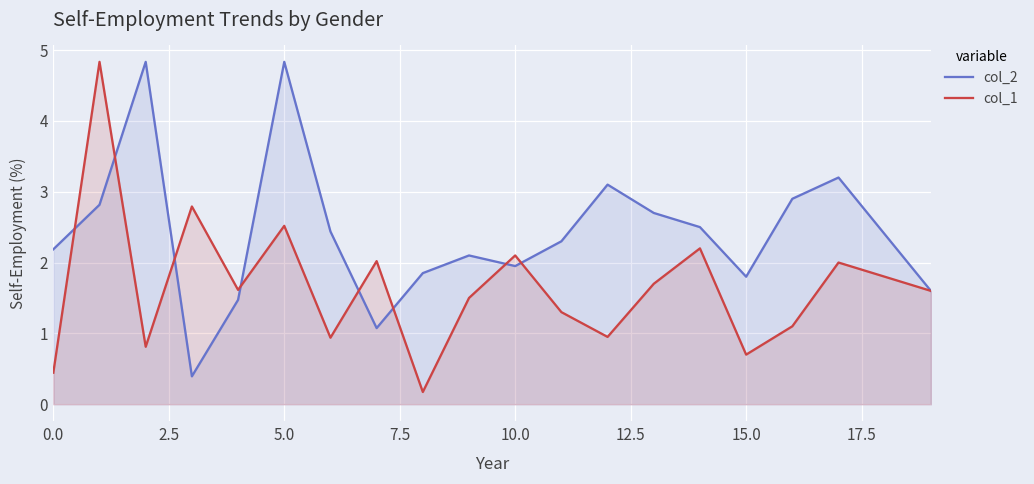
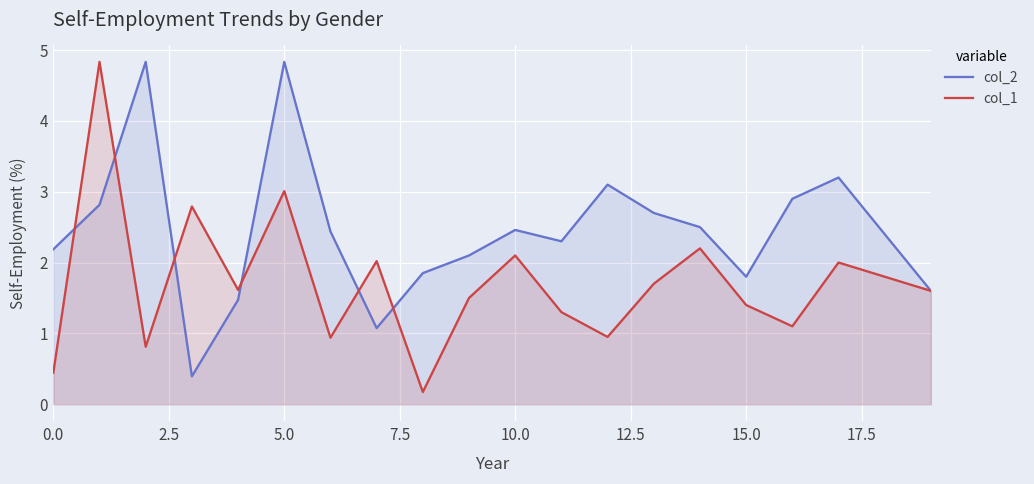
  {
    "col_2": {
      "0.0": 2.2,
      "5.0": 4.8,
-     "10.0": 2.0,
+     "10.0": 2.5,
      "15.0": 1.8
    },
    "col_1": {
      "0.0": 0.4,
-     "5.0": 2.5,
+     "5.0": 3.0,
      "10.0": 2.1,
-     "15.0": 0.7
+     "15.0": 1.4
    }
  }
